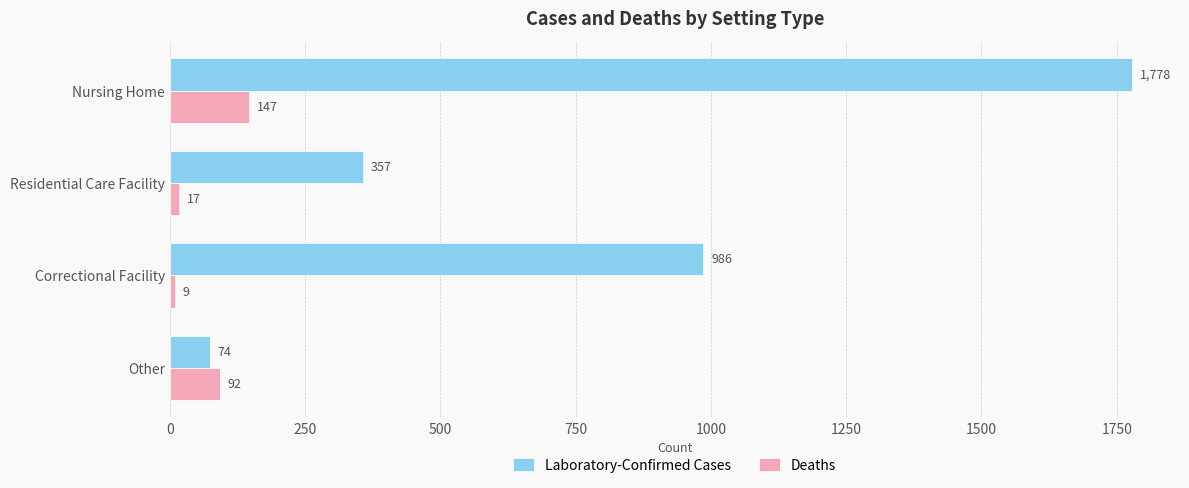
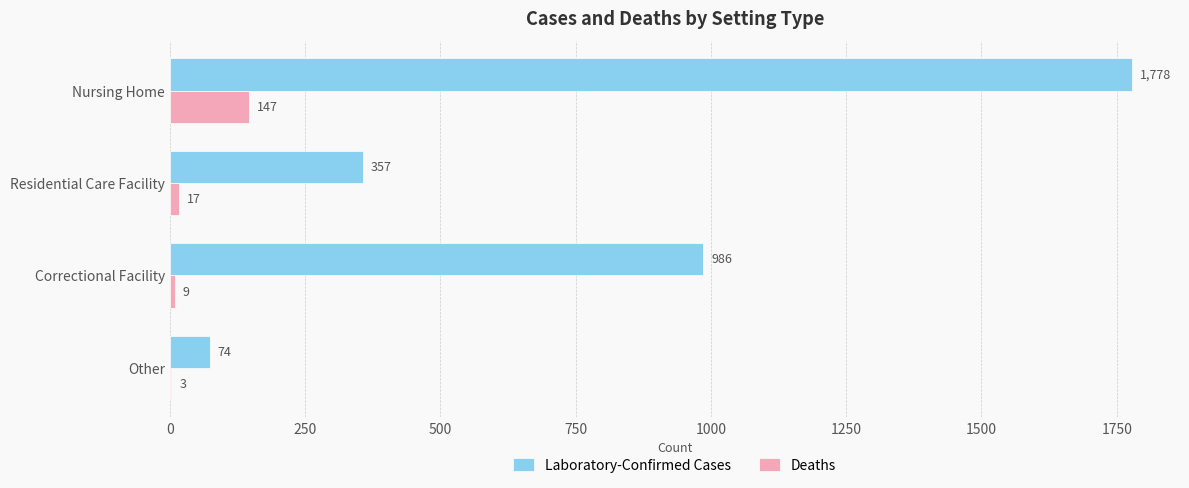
  {
    "Laboratory-Confirmed Cases": {
      "Nursing Home": "1,778",
      "Residential Care Facility": "357",
      "Correctional Facility": "986",
      "Other": "74"
    },
    "Deaths": {
      "Nursing Home": "147",
      "Residential Care Facility": "17",
      "Correctional Facility": "9",
-     "Other": "92"
+     "Other": "3"
    }
  }
